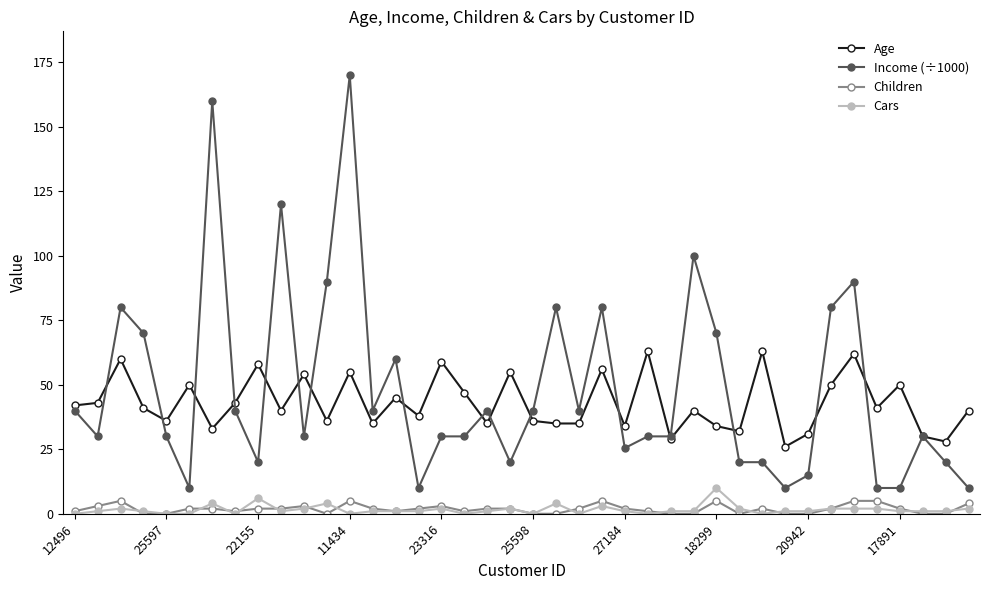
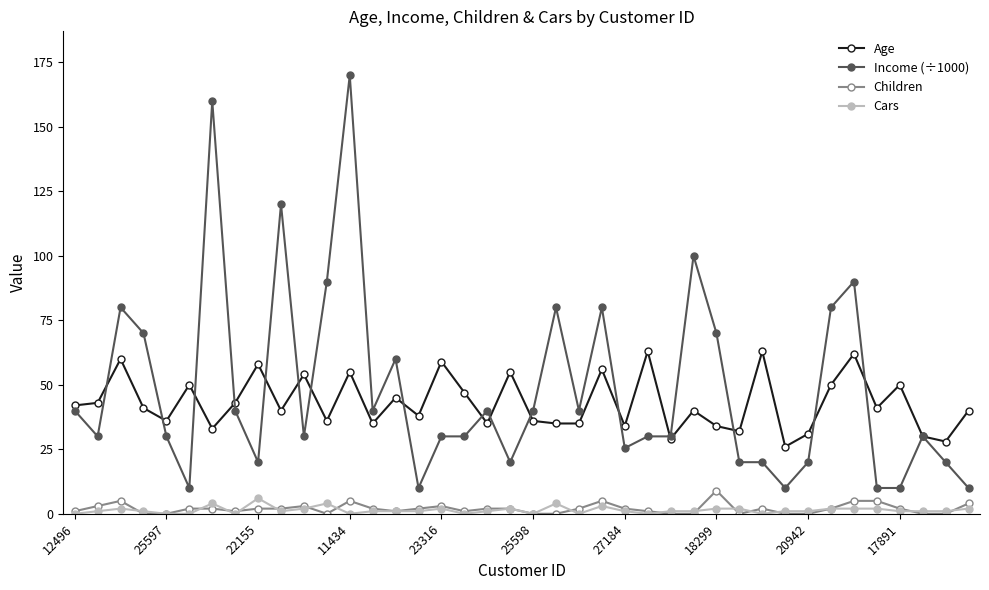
  {
    "Age": {
      "12496": 42,
      "25597": 36,
      "22155": 58,
      "11434": 55,
      "23316": 59,
      "25598": 36,
      "27184": 34,
      "18299": 34,
      "20942": 31,
      "17891": 50
    },
    "Income (÷1000)": {
      "12496": 40,
      "25597": 30,
      "22155": 20,
      "11434": 170,
      "23316": 30,
      "25598": 40,
      "27184": 25,
      "18299": 70,
-     "20942": 15,
+     "20942": 20,
      "17891": 10
    },
    "Children": {
      "12496": 1,
      "22155": 2,
      "11434": 5,
      "23316": 3,
      "27184": 2,
-     "18299": 5,
+     "18299": 9,
      "20942": 0,
      "17891": 2
    },
    "Cars": {
      "12496": 0,
      "22155": 6,
      "11434": 0,
      "23316": 2,
      "27184": 1,
-     "18299": 10,
+     "18299": 2,
      "20942": 1,
      "17891": 1
    }
  }
